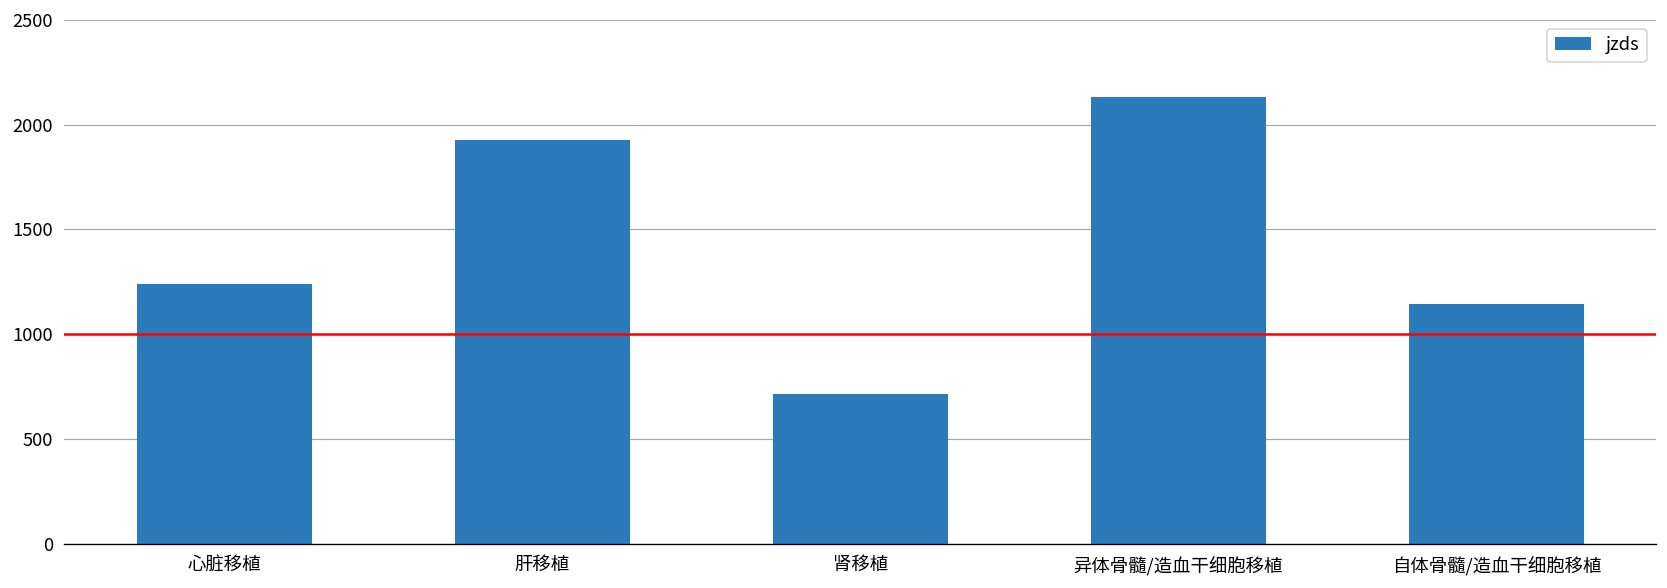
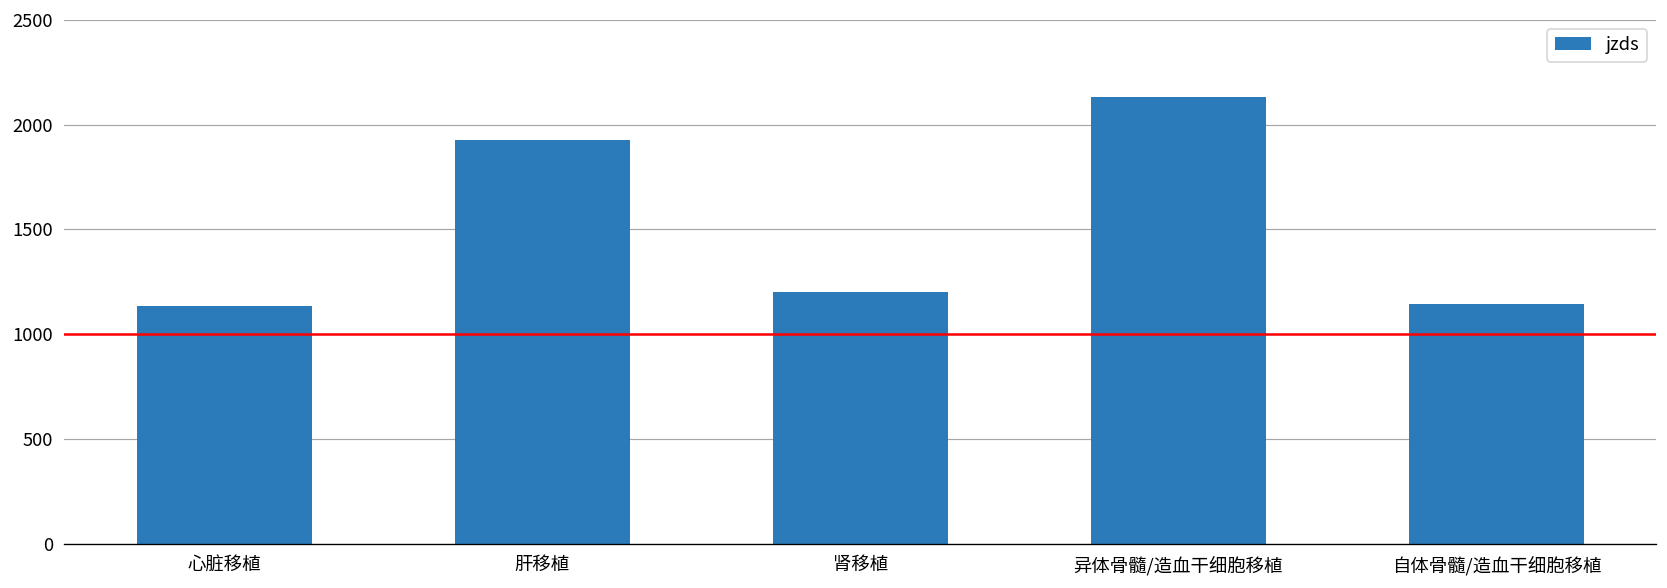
  {
-   "心脏移植": 1240,
+   "心脏移植": 1130,
    "肝移植": 1920,
-   "肾移植": 720,
+   "肾移植": 1200,
    "异体骨髓/造血干细胞移植": 2130,
    "自体骨髓/造血干细胞移植": 1140
  }
